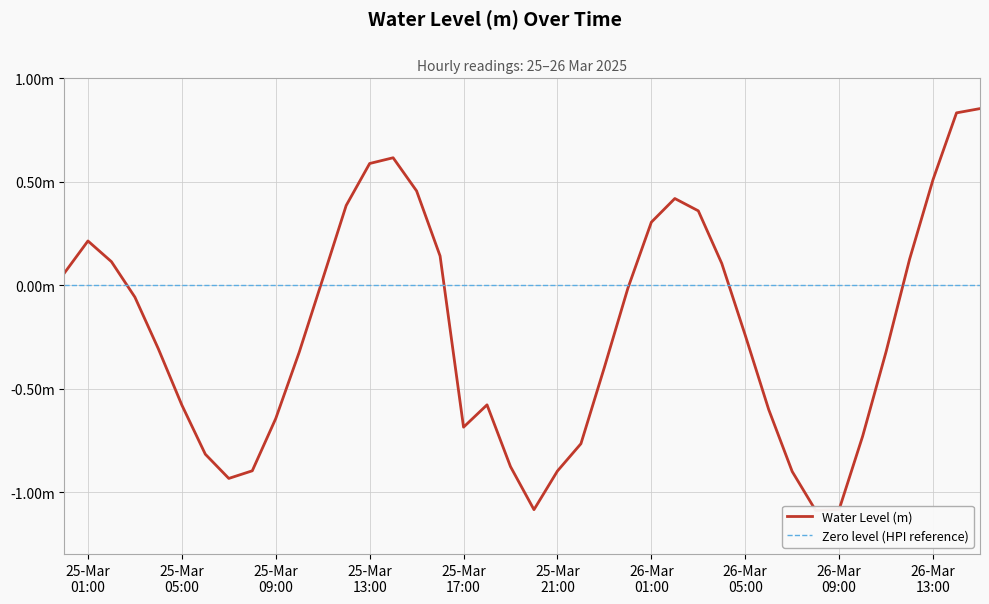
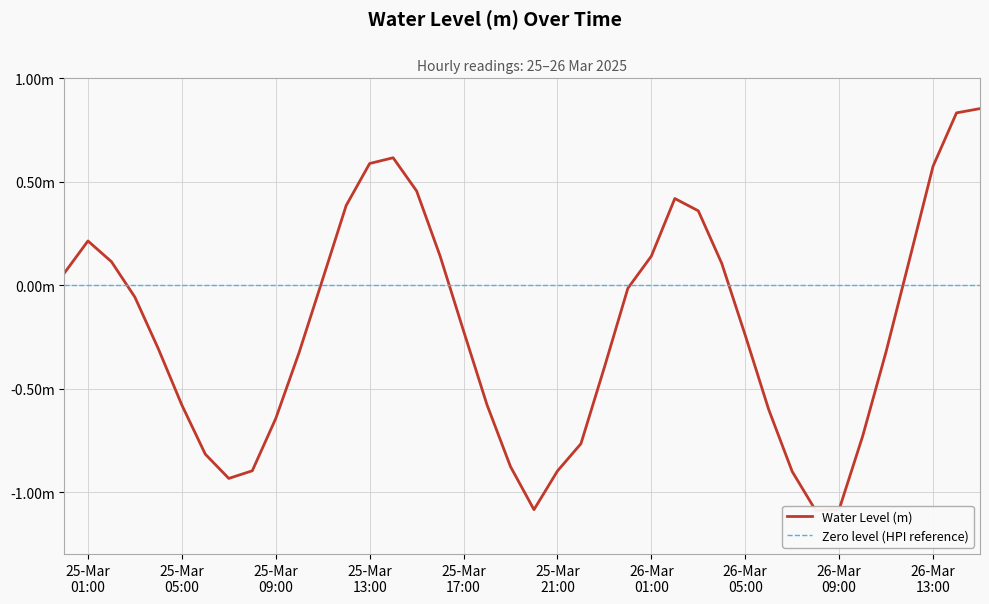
  {
    "25-Mar 01:00": "0.21m",
    "25-Mar 05:00": "-0.58m",
    "25-Mar 09:00": "-0.64m",
    "25-Mar 13:00": "0.59m",
-   "25-Mar 17:00": "-0.69m",
+   "25-Mar 17:00": "-0.22m",
    "25-Mar 21:00": "-0.90m",
-   "26-Mar 01:00": "0.30m",
+   "26-Mar 01:00": "0.14m",
    "26-Mar 05:00": "-0.24m",
-   "26-Mar 13:00": "0.51m"
+   "26-Mar 13:00": "0.57m"
  }
